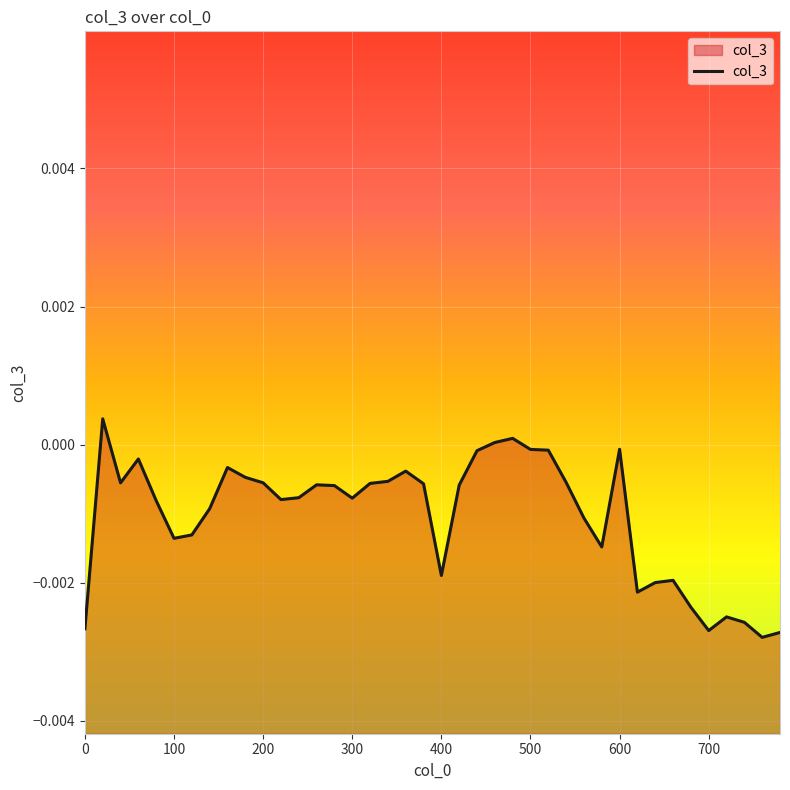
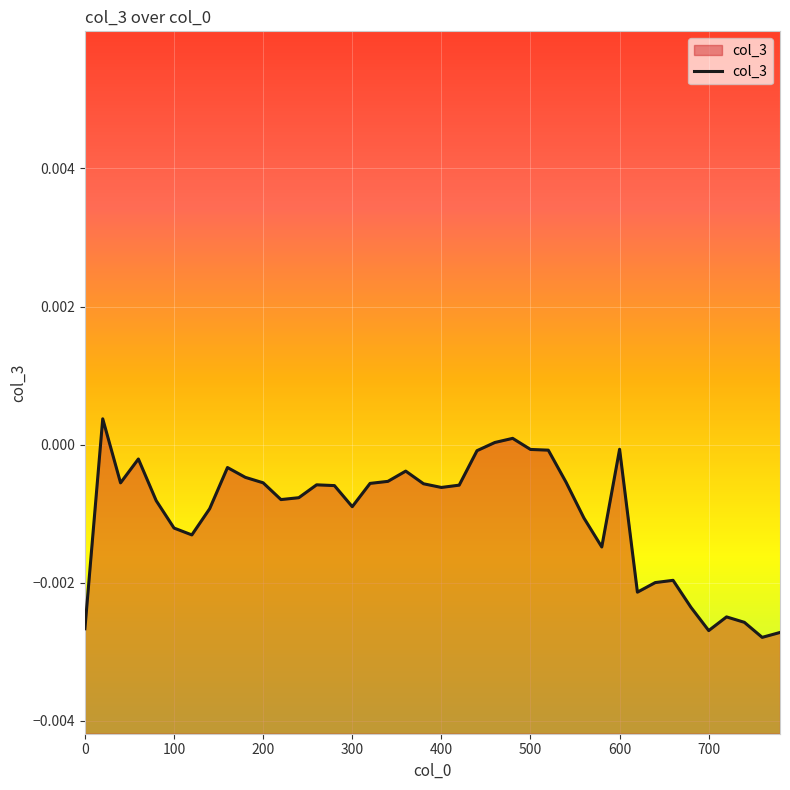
  {
    "0": -0.0027,
-   "100": -0.0014,
+   "100": -0.0012,
    "200": -0.0006,
-   "300": -0.0008,
-   "400": -0.0019,
+   "300": -0.0009,
+   "400": -0.0006,
    "500": -0.0001,
    "600": -0.0001,
    "700": -0.0027
  }
